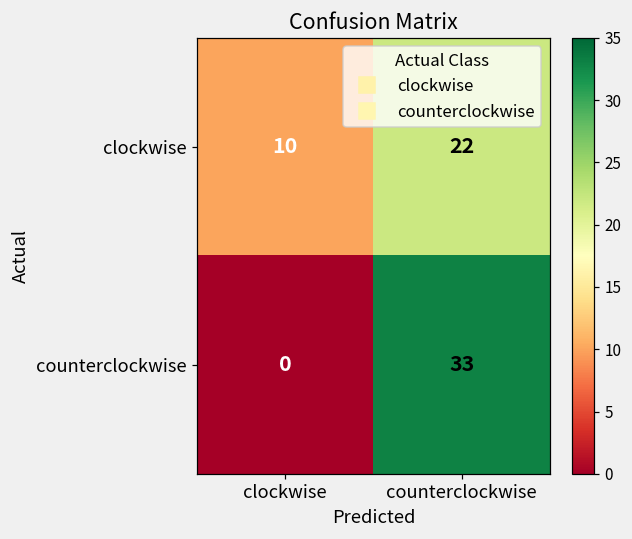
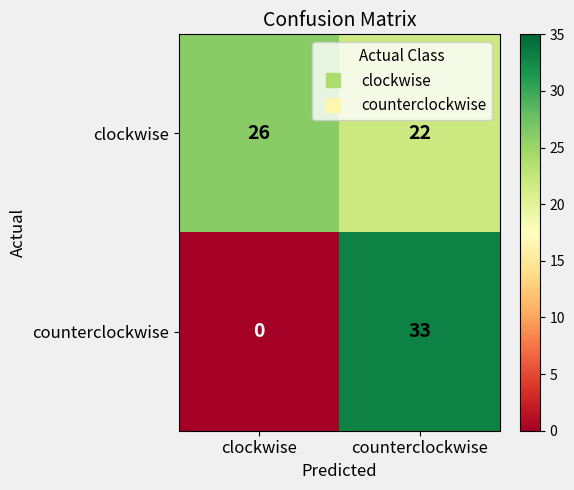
  {
    "clockwise": {
-     "clockwise": 10,
+     "clockwise": 26,
      "counterclockwise": 22
    },
    "counterclockwise": {
      "clockwise": 0,
      "counterclockwise": 33
    }
  }
